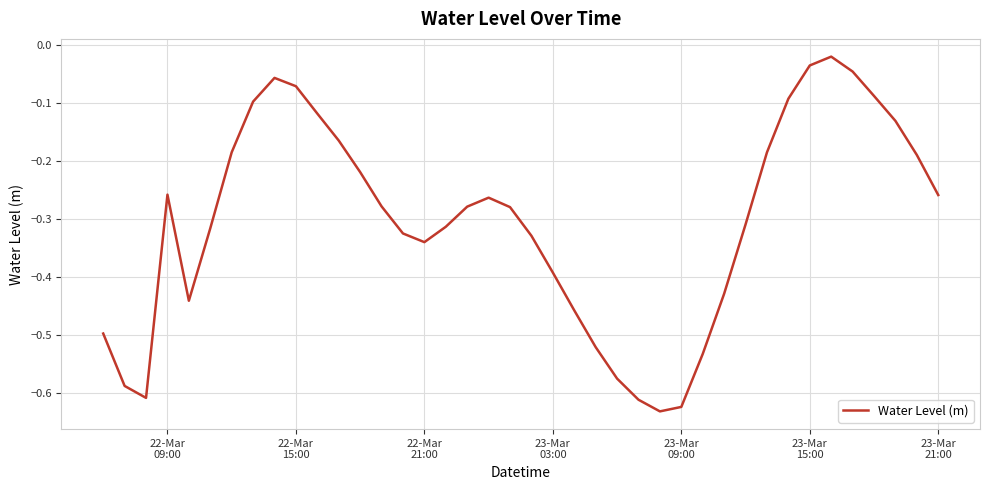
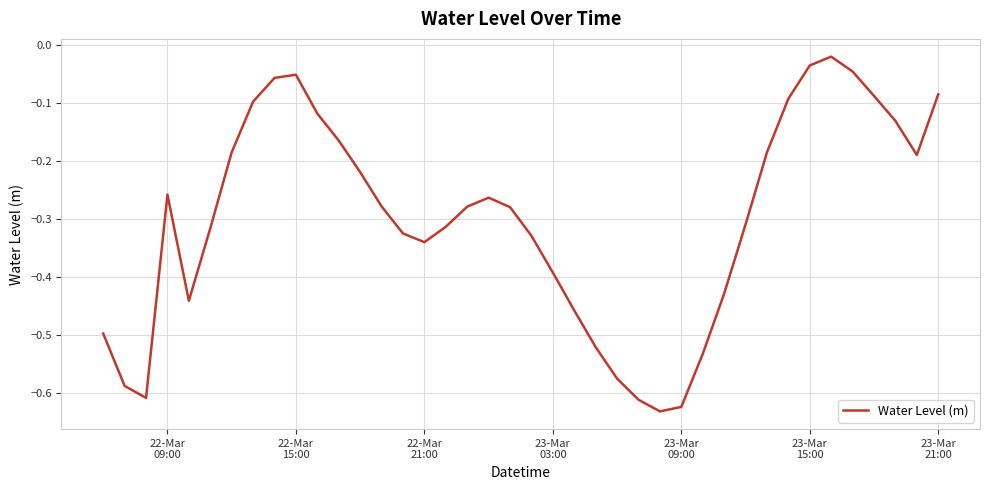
  {
    "22-Mar 09:00": -0.26,
-   "22-Mar 15:00": -0.07,
+   "22-Mar 15:00": -0.05,
    "22-Mar 21:00": -0.34,
    "23-Mar 03:00": -0.39,
    "23-Mar 09:00": -0.62,
    "23-Mar 15:00": -0.04,
-   "23-Mar 21:00": -0.26
+   "23-Mar 21:00": -0.09
  }
